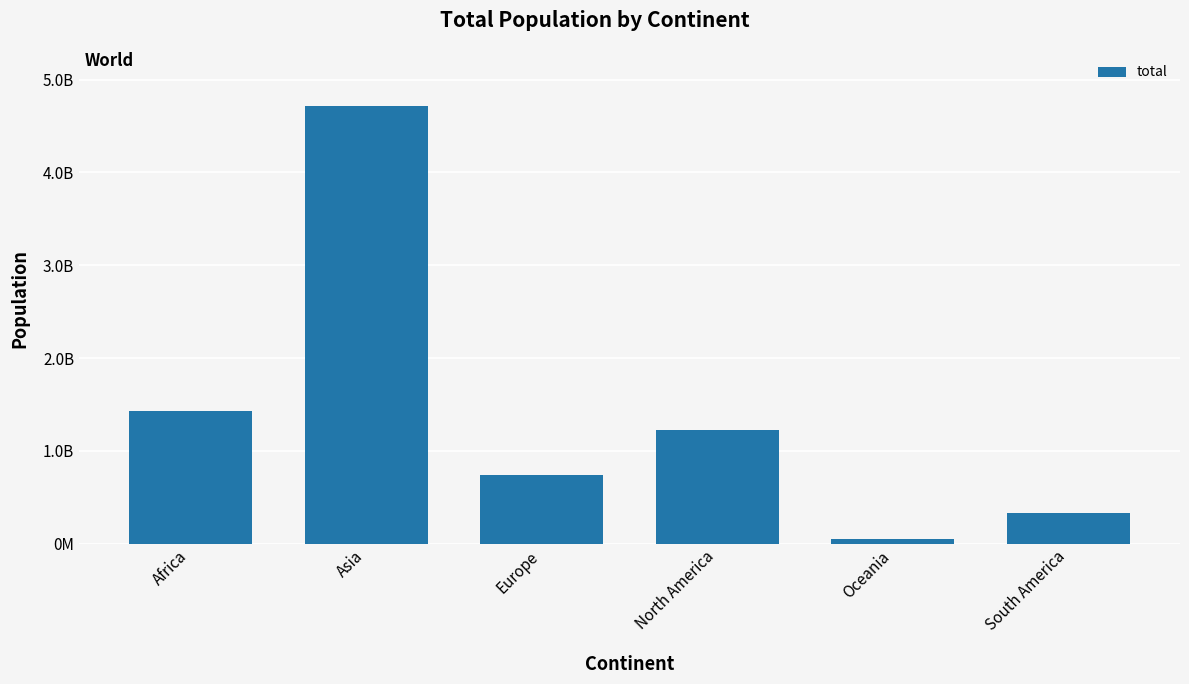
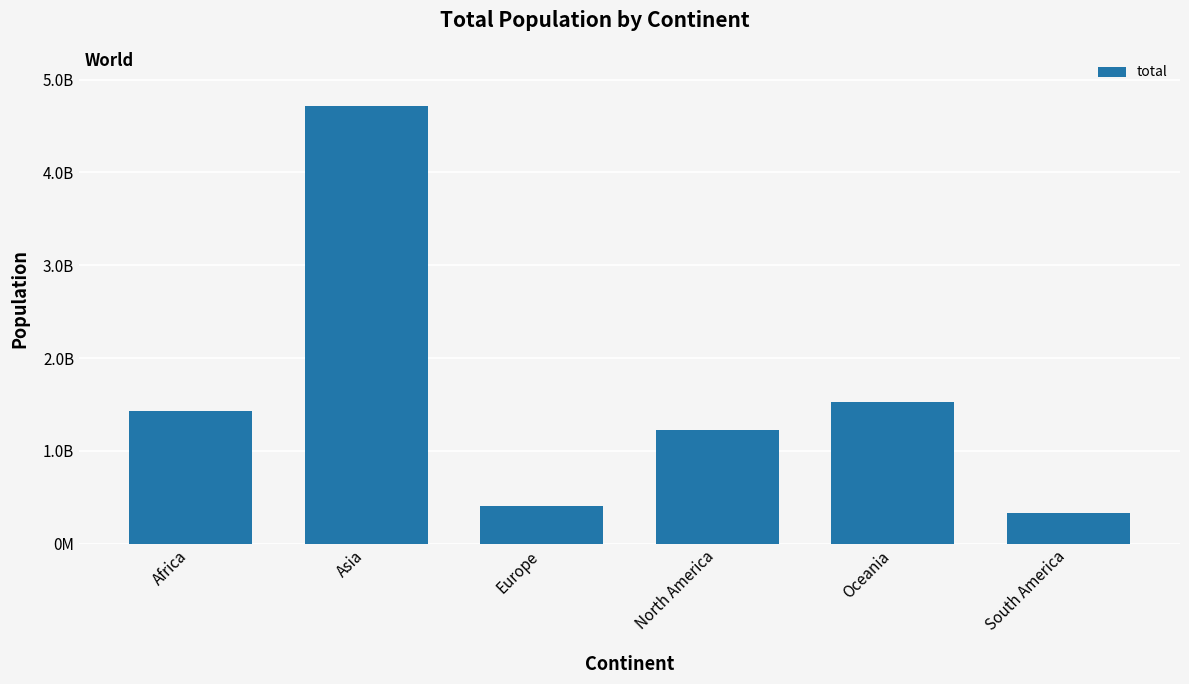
  {
    "Africa": 1400000000,
    "Asia": 4700000000,
-   "Europe": 700000000,
+   "Europe": 400000000,
    "North America": 1200000000,
-   "Oceania": 0,
+   "Oceania": 1500000000,
    "South America": 300000000
  }
